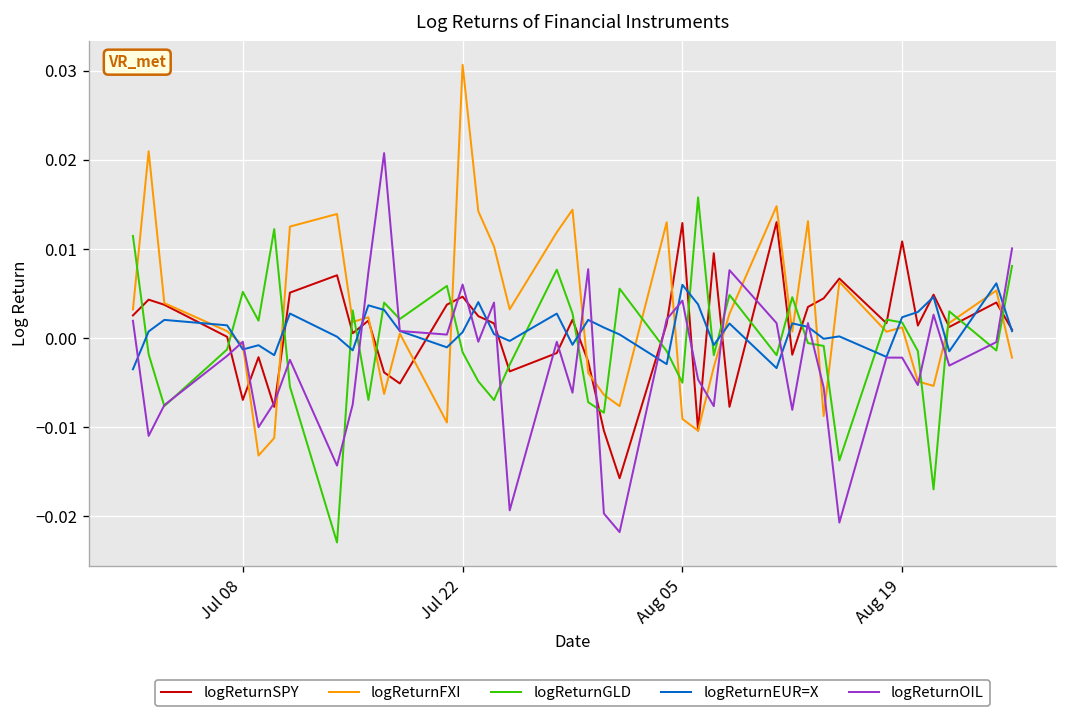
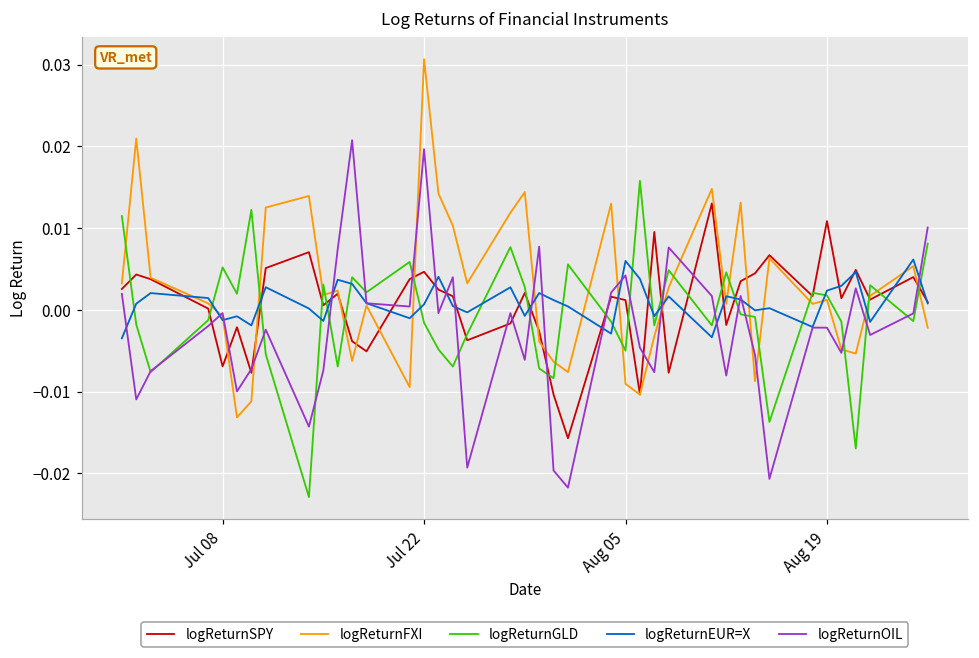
  {
    "logReturnSPY": {
      "Jul 08": -0.007,
      "Jul 22": 0.005,
-     "Aug 05": 0.013,
+     "Aug 05": 0.001,
      "Aug 19": 0.011
    },
    "logReturnFXI": {
      "Jul 08": -0.001,
      "Jul 22": 0.031,
      "Aug 05": -0.009,
      "Aug 19": 0.001
    },
    "logReturnGLD": {
      "Jul 08": 0.005,
      "Jul 22": -0.002,
      "Aug 05": -0.005,
      "Aug 19": 0.002
    },
    "logReturnEUR=X": {
      "Jul 08": -0.001,
      "Jul 22": 0.001,
      "Aug 05": 0.006,
      "Aug 19": 0.002
    },
    "logReturnOIL": {
      "Jul 08": 0.000,
-     "Jul 22": 0.006,
+     "Jul 22": 0.020,
      "Aug 05": 0.004,
      "Aug 19": -0.002
    }
  }
